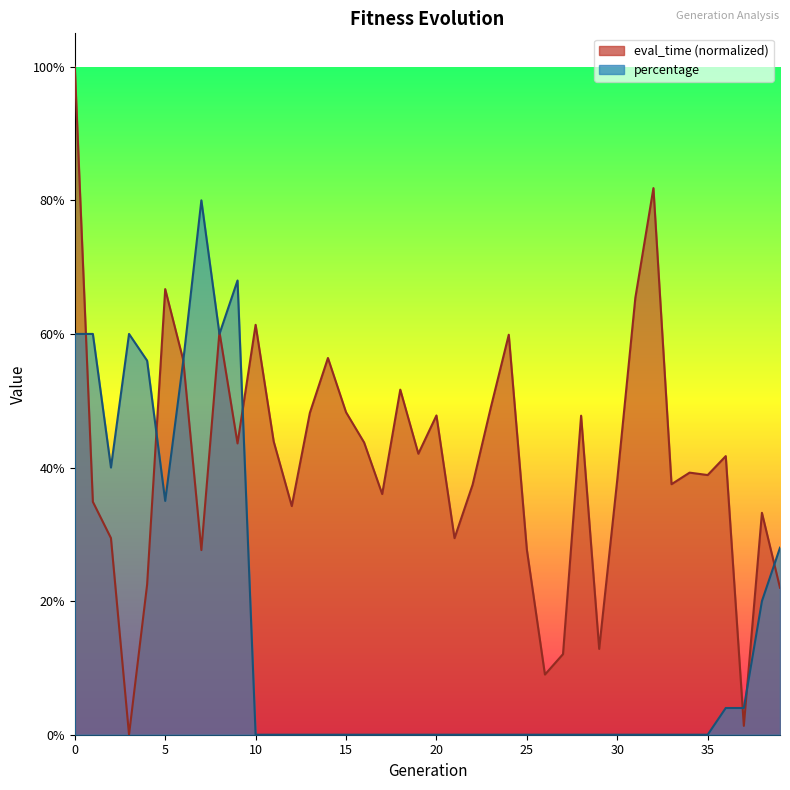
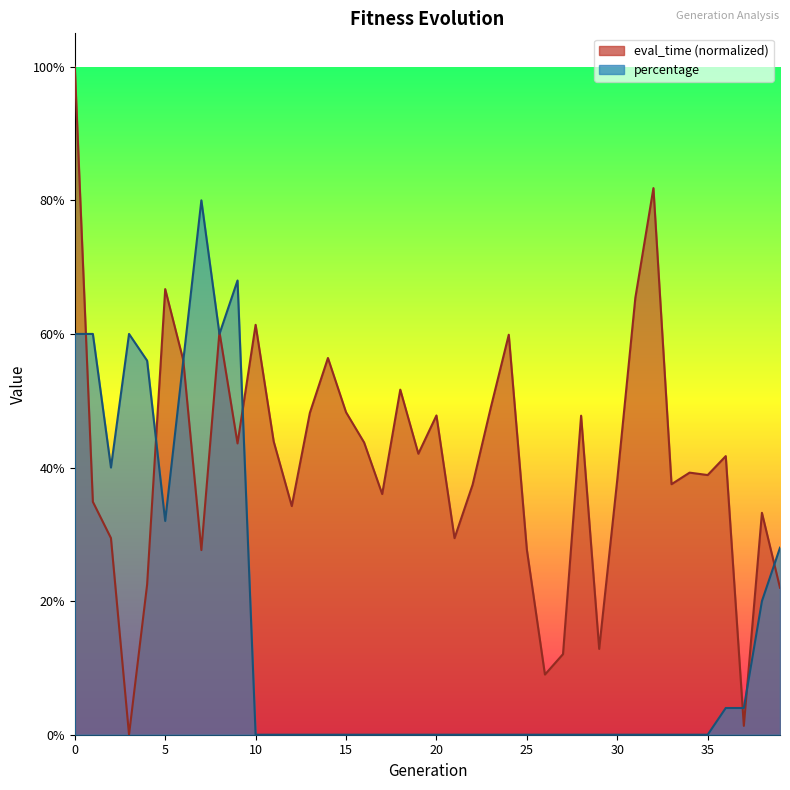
  {
    "percentage": {
      "0": "60%",
-     "5": "35%",
+     "5": "32%",
      "10": "0%",
      "15": "0%",
      "20": "0%",
      "25": "0%",
      "30": "0%",
      "35": "0%"
    }
  }
